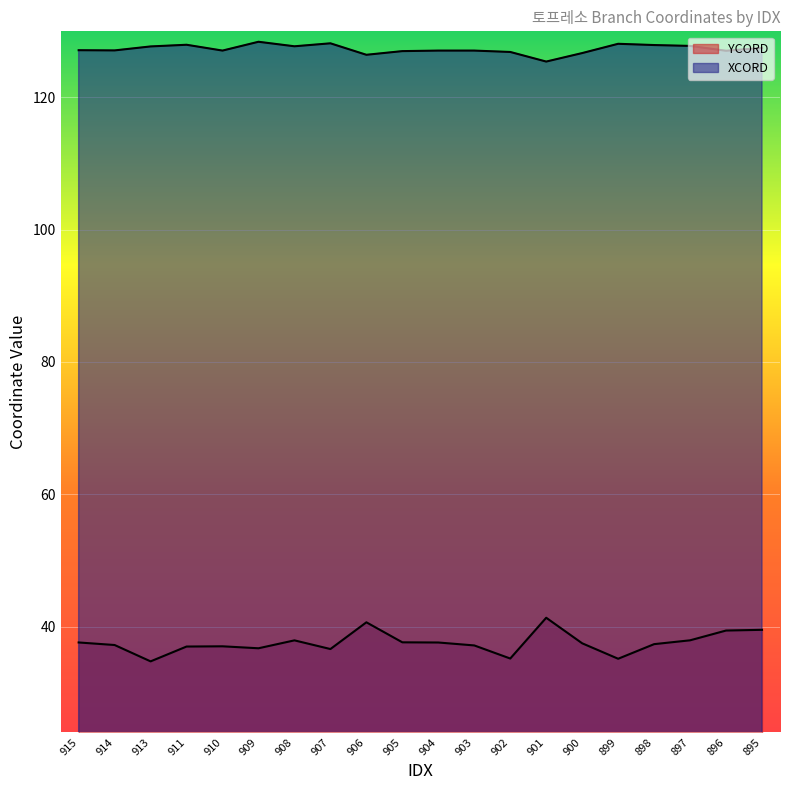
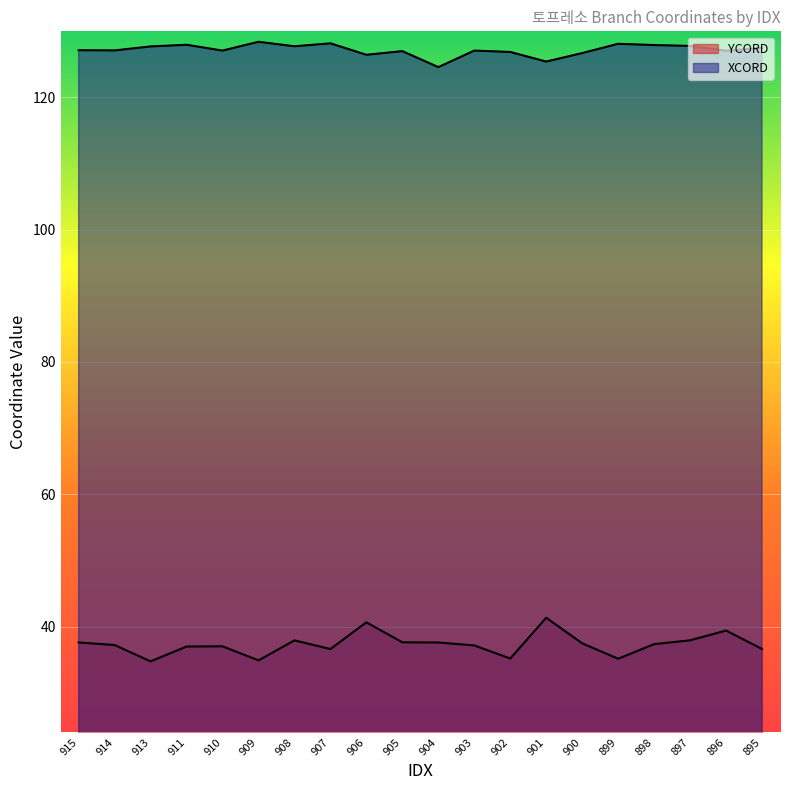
  {
    "YCORD": {
      "915": 38,
      "914": 37,
      "913": 35,
      "911": 37,
      "910": 37,
-     "909": 37,
+     "909": 35,
      "908": 38,
      "907": 37,
      "906": 41,
      "905": 38,
      "904": 38,
      "903": 37,
      "902": 35,
      "901": 41,
      "900": 37,
      "899": 35,
      "898": 37,
      "897": 38,
      "896": 39,
-     "895": 40
+     "895": 37
    },
    "XCORD": {
      "915": 127,
      "914": 127,
      "913": 128,
      "911": 128,
      "910": 127,
      "909": 128,
      "908": 128,
      "907": 128,
      "906": 126,
      "905": 127,
-     "904": 127,
+     "904": 125,
      "903": 127,
      "902": 127,
      "901": 125,
      "900": 127,
      "899": 128,
      "898": 128
    }
  }
